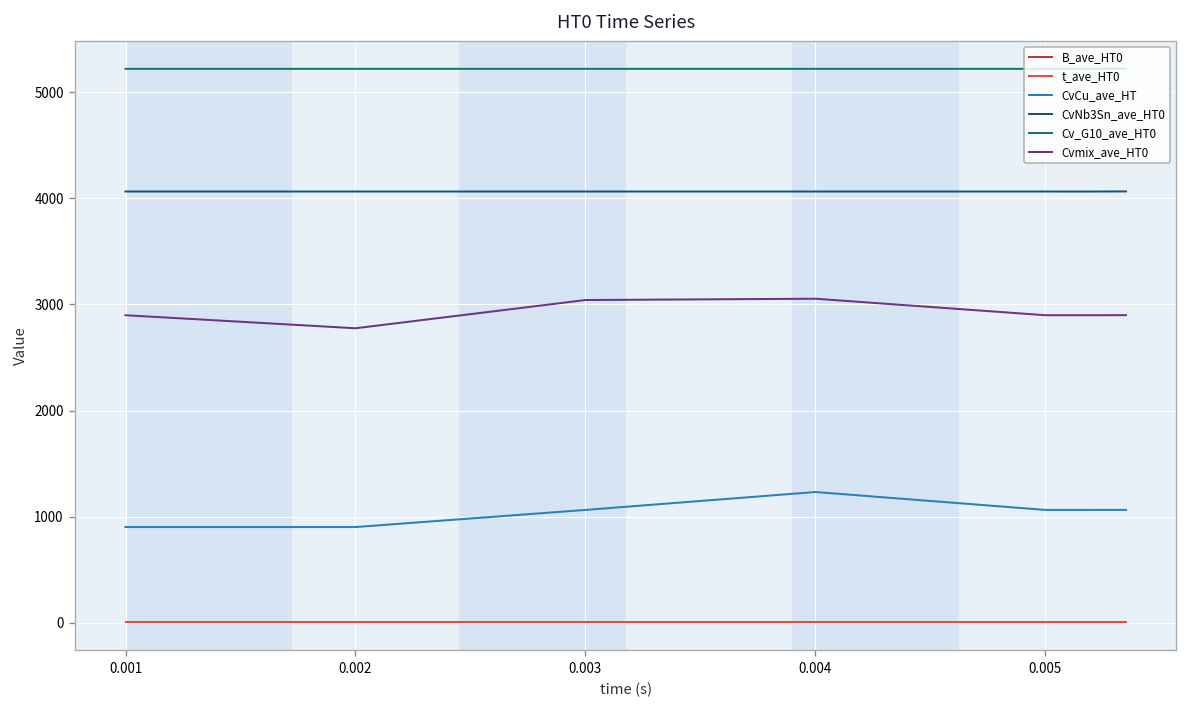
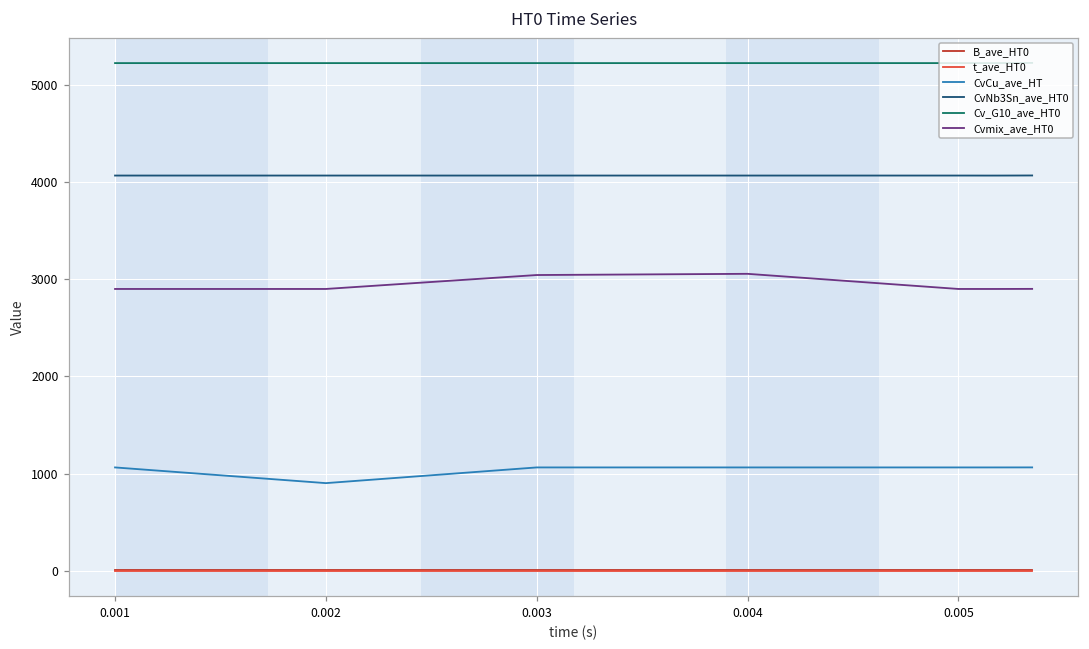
  {
    "CvCu_ave_HT": {
-     "0.001": 900,
+     "0.001": 1100,
      "0.002": 900,
      "0.003": 1100,
-     "0.004": 1200,
+     "0.004": 1100,
      "0.005": 1100
    },
    "Cvmix_ave_HT0": {
      "0.001": 2900,
-     "0.002": 2800,
+     "0.002": 2900,
      "0.003": 3000,
      "0.004": 3100,
      "0.005": 2900
    }
  }
